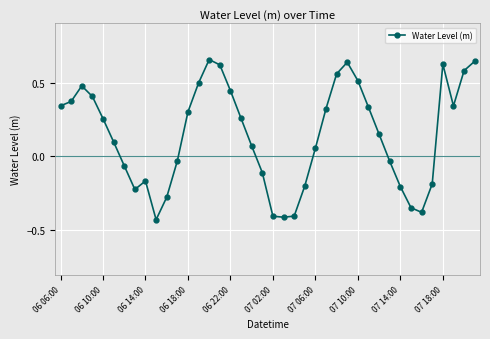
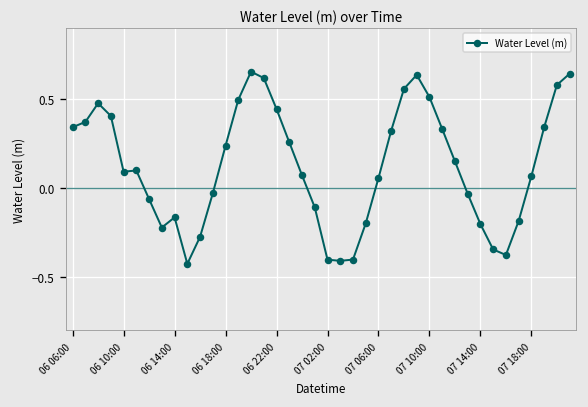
  {
    "06 06:00": 0.34,
-   "06 10:00": 0.26,
+   "06 10:00": 0.09,
    "06 14:00": -0.17,
-   "06 18:00": 0.30,
+   "06 18:00": 0.24,
    "06 22:00": 0.44,
    "07 02:00": -0.40,
    "07 06:00": 0.06,
    "07 10:00": 0.51,
    "07 14:00": -0.20,
-   "07 18:00": 0.62
+   "07 18:00": 0.07
  }
